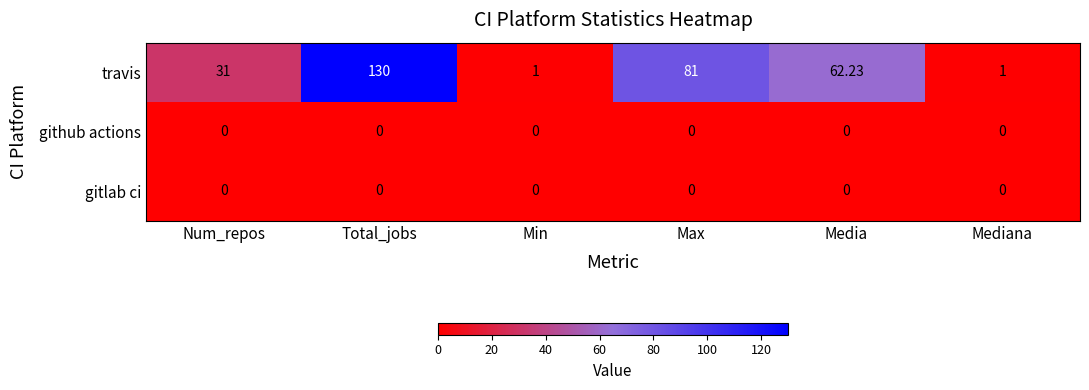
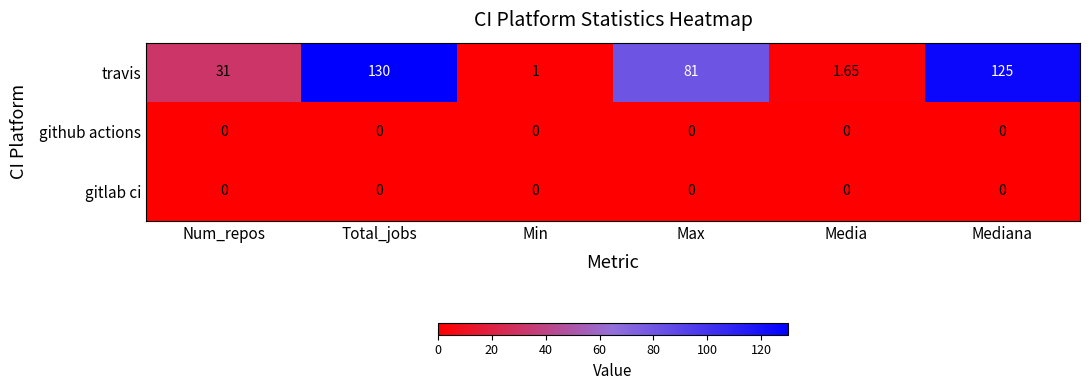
  {
    "travis": {
      "Num_repos": 31,
      "Total_jobs": 130,
      "Min": 1,
      "Max": 81,
-     "Media": 62.23,
-     "Mediana": 1
+     "Media": 1.65,
+     "Mediana": 125
    },
    "github actions": {
      "Num_repos": 0,
      "Total_jobs": 0,
      "Min": 0,
      "Max": 0,
      "Media": 0,
      "Mediana": 0
    },
    "gitlab ci": {
      "Num_repos": 0,
      "Total_jobs": 0,
      "Min": 0,
      "Max": 0,
      "Media": 0,
      "Mediana": 0
    }
  }
